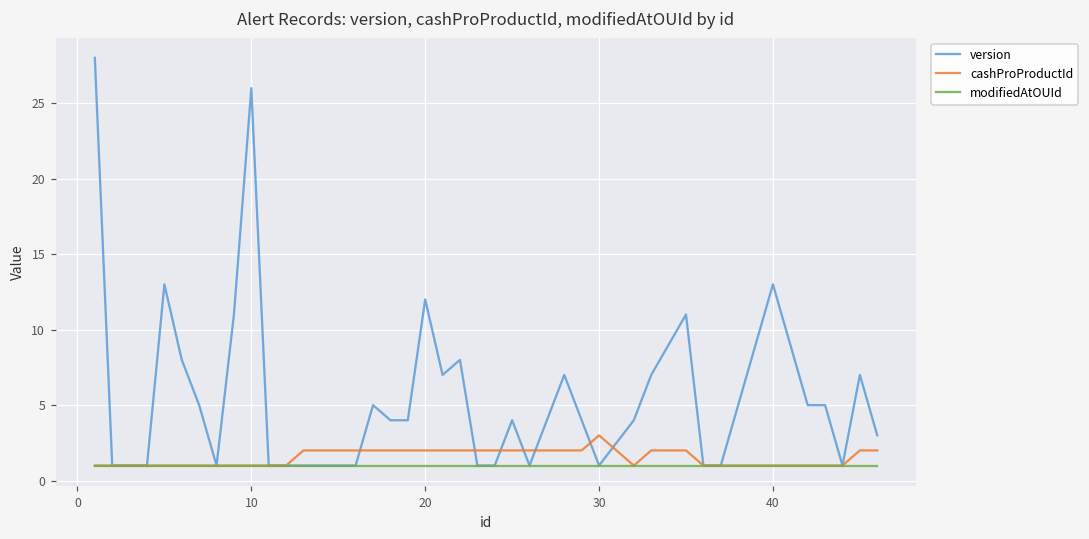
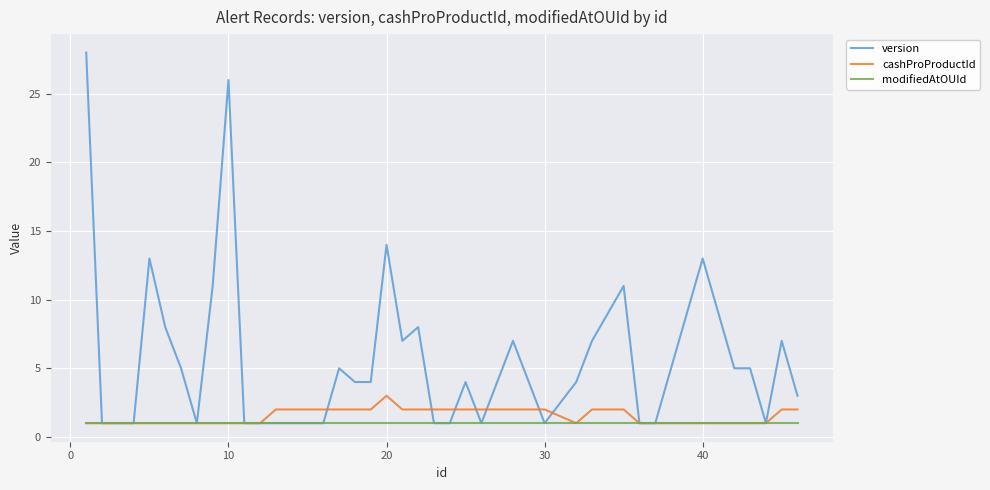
  {
    "version": {
      "10": 26,
-     "20": 12,
+     "20": 14,
      "40": 13
    },
    "cashProProductId": {
-     "20": 2,
-     "30": 3
+     "20": 3,
+     "30": 2
    },
    "modifiedAtOUId": {
      "20": 1
    }
  }
